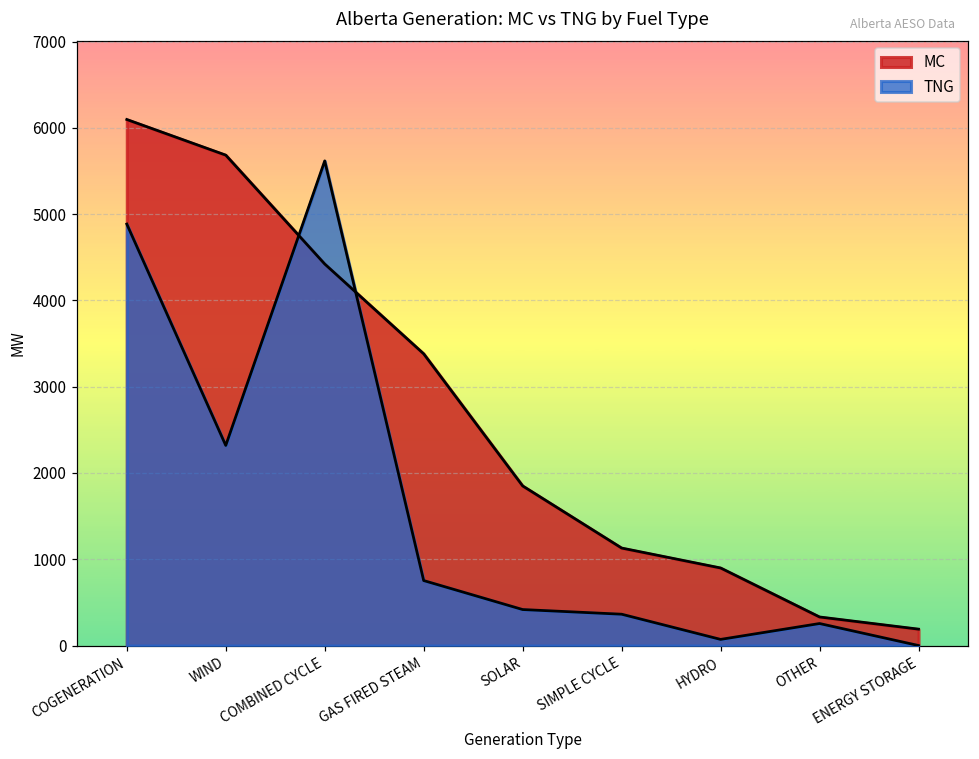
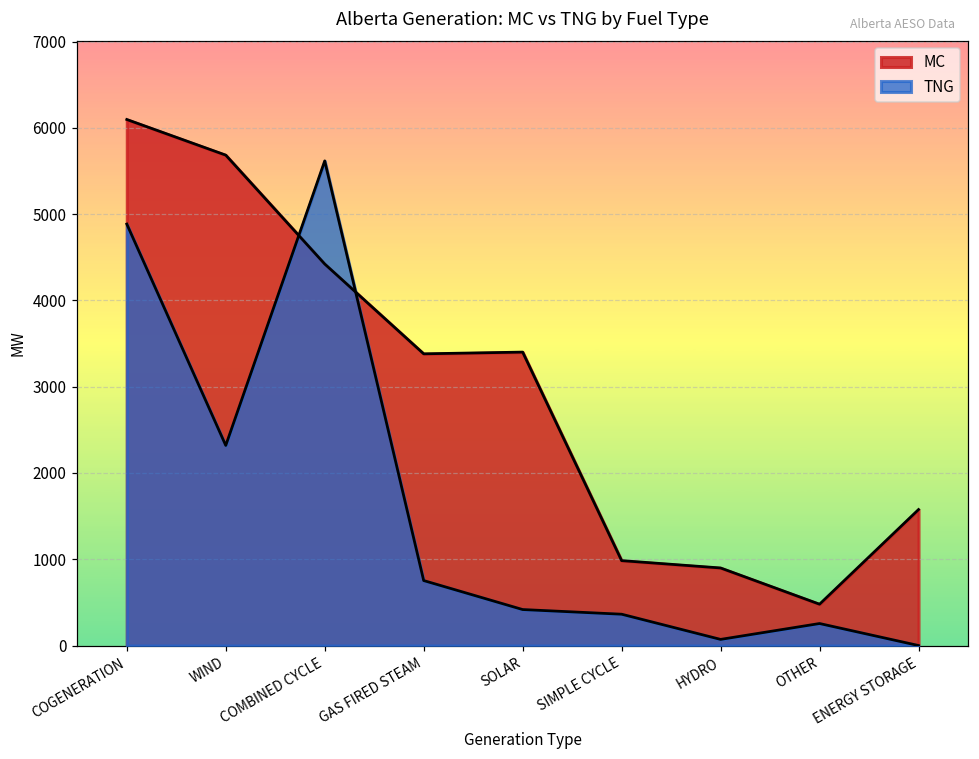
  {
    "MC": {
      "COGENERATION": 6100,
      "WIND": 5700,
      "COMBINED CYCLE": 4400,
      "GAS FIRED STEAM": 3400,
-     "SOLAR": 1900,
-     "SIMPLE CYCLE": 1100,
+     "SOLAR": 3400,
+     "SIMPLE CYCLE": 1000,
      "HYDRO": 900,
-     "OTHER": 300,
-     "ENERGY STORAGE": 200
+     "OTHER": 500,
+     "ENERGY STORAGE": 1600
    },
    "TNG": {
      "COGENERATION": 4900,
      "WIND": 2300,
      "COMBINED CYCLE": 5600,
      "GAS FIRED STEAM": 800,
      "SOLAR": 400,
      "SIMPLE CYCLE": 400,
      "HYDRO": 100,
      "OTHER": 300,
      "ENERGY STORAGE": 0
    }
  }
